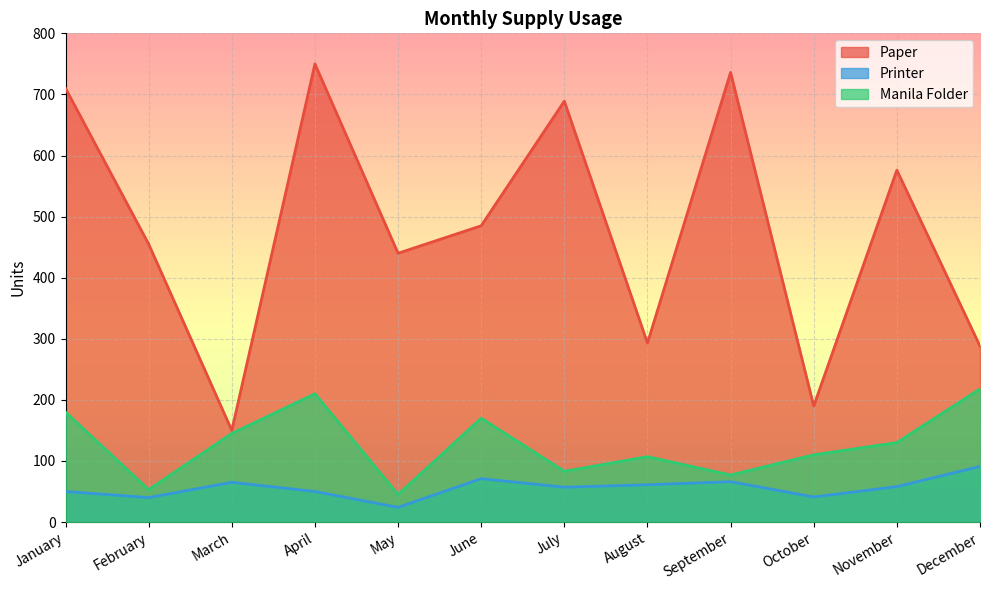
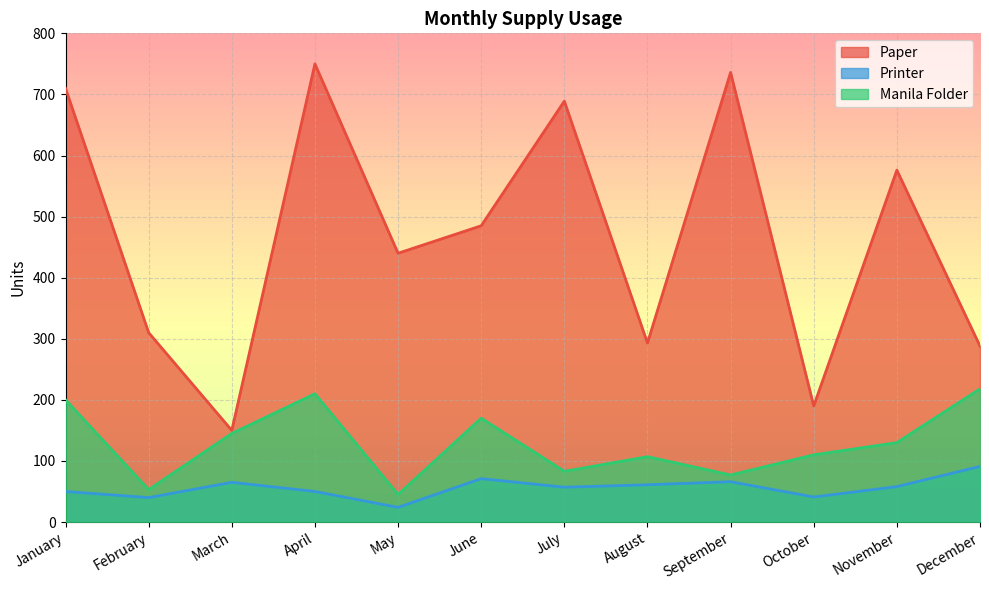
  {
    "Paper": {
      "January": 710,
-     "February": 460,
+     "February": 310,
      "March": 150,
      "April": 750,
      "May": 440,
      "June": 490,
      "July": 690,
      "August": 290,
      "September": 740,
      "October": 190,
      "November": 580,
      "December": 290
    },
    "Printer": {
      "January": 50,
      "February": 40,
      "March": 70,
      "April": 50,
      "May": 20,
      "June": 70,
      "July": 60,
      "August": 60,
      "September": 70,
      "October": 40,
      "November": 60,
      "December": 90
    },
    "Manila Folder": {
-     "January": 180,
+     "January": 200,
      "February": 50,
      "March": 150,
      "April": 210,
      "May": 50,
      "June": 170,
      "July": 80,
      "August": 110,
      "September": 80,
      "October": 110,
      "November": 130,
      "December": 220
    }
  }
